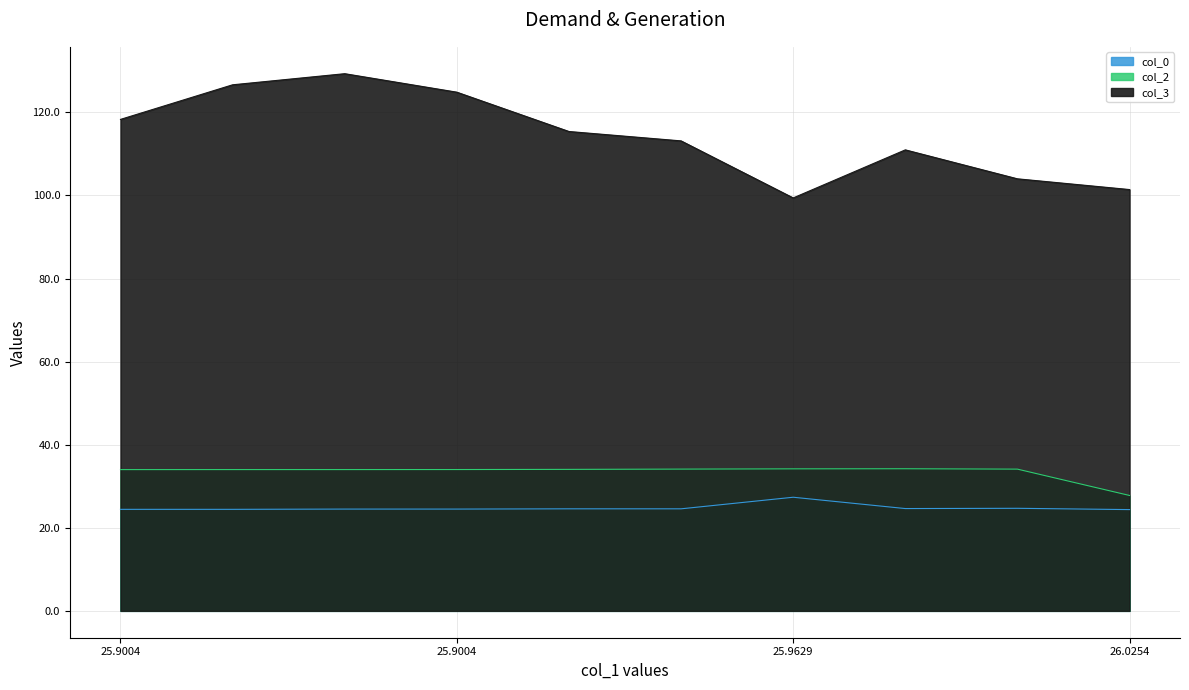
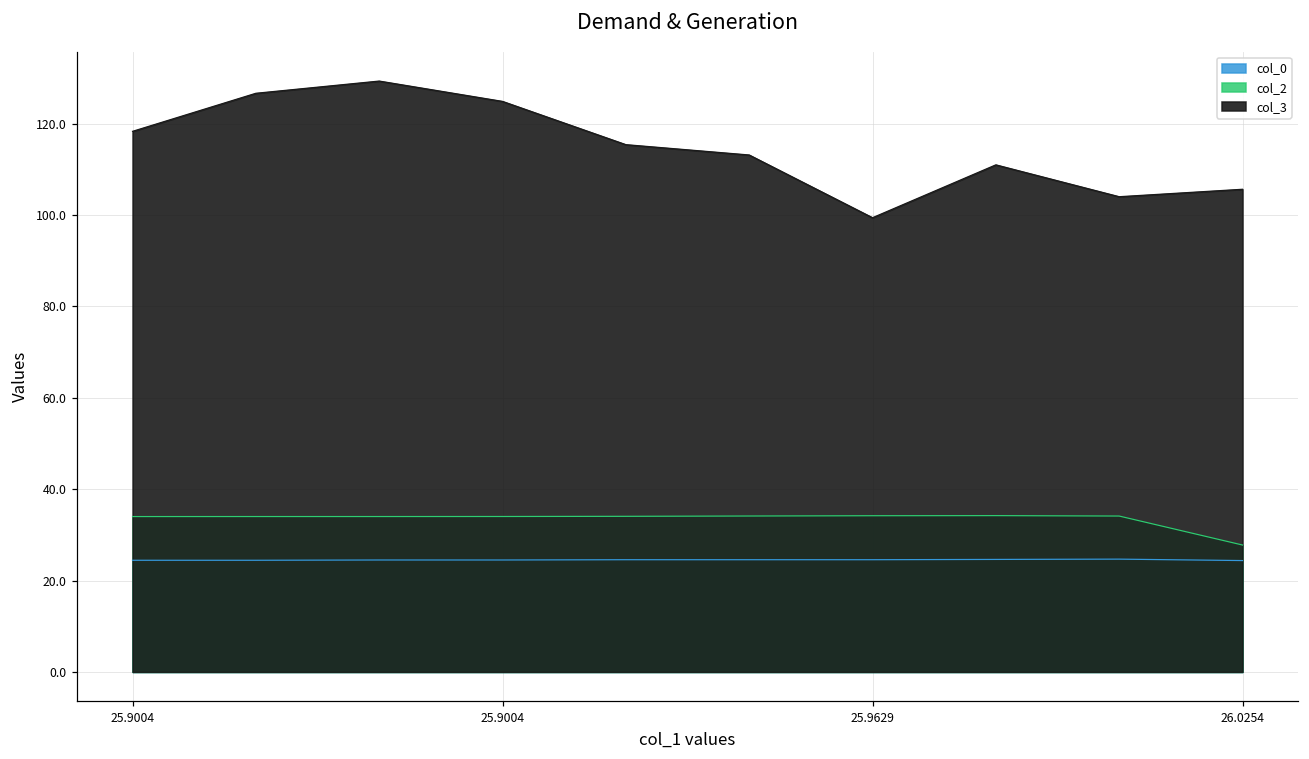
  {
    "col_0": {
-     "25.9629": 27,
+     "25.9629": 25,
      "26.0254": 24
    },
    "col_2": {
      "25.9629": 34,
      "26.0254": 28
    },
    "col_3": {
      "25.9629": 99,
-     "26.0254": 101
+     "26.0254": 106
    }
  }
